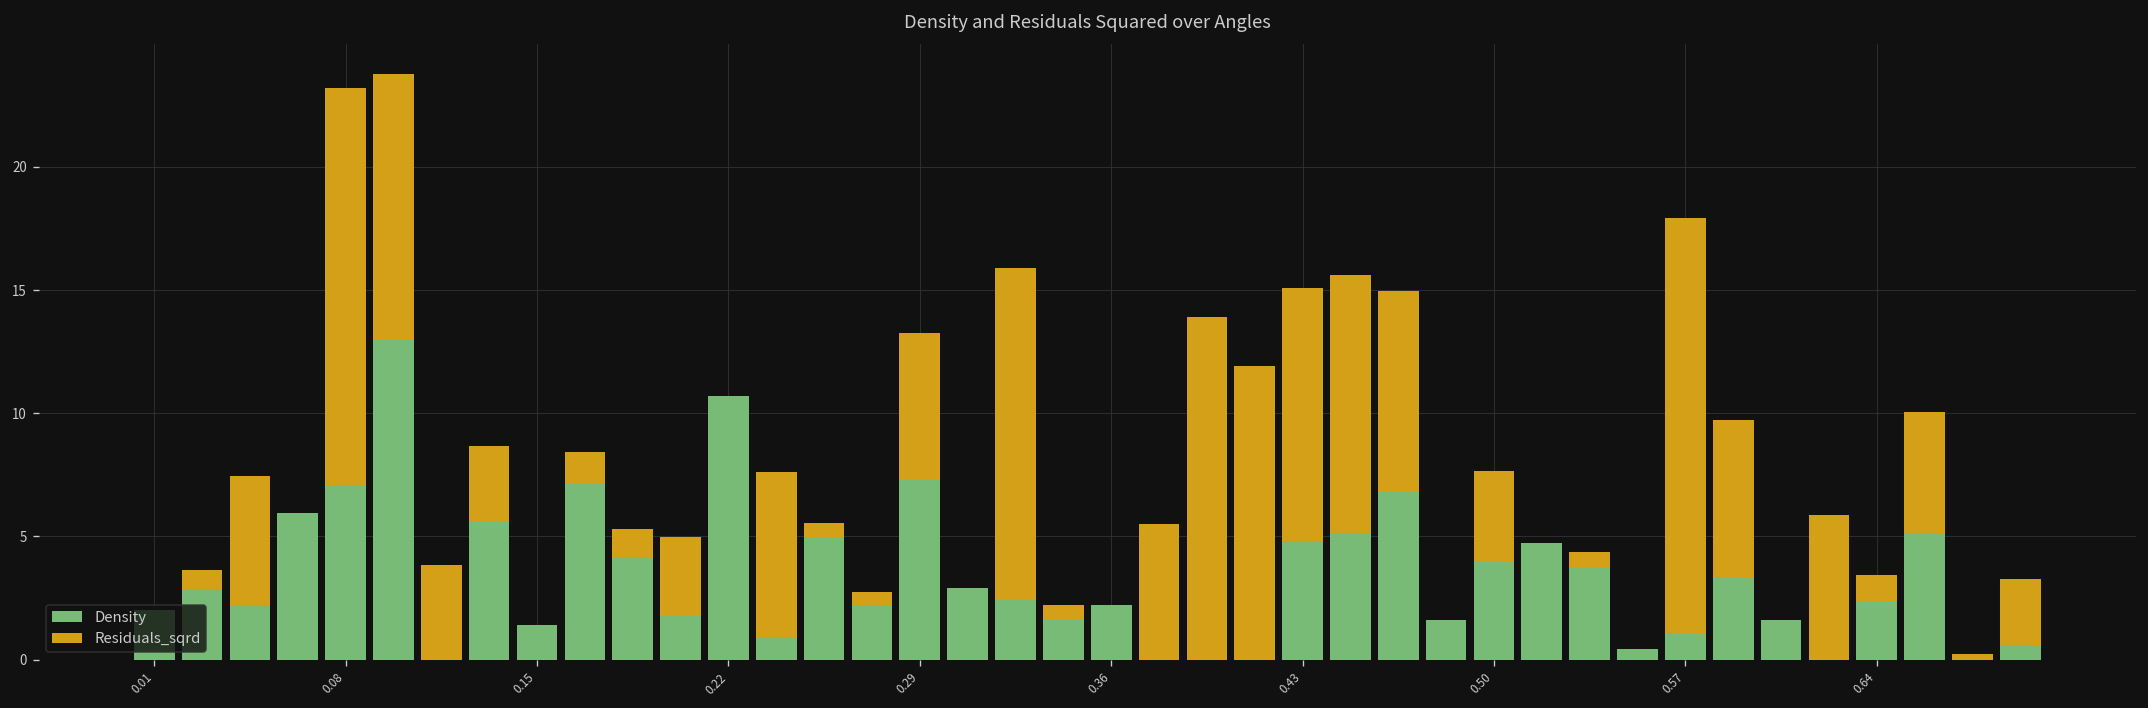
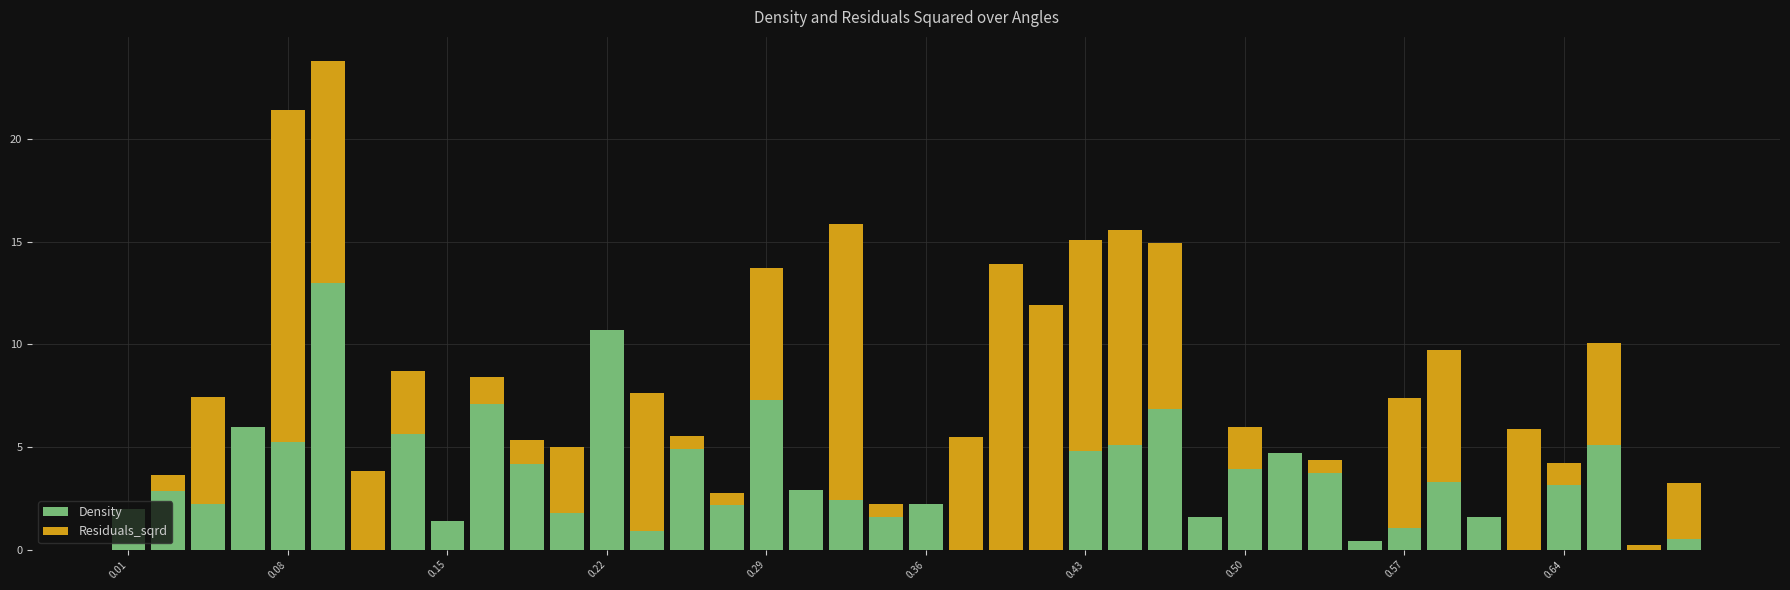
  {
    "Density": {
-     "0.08": 7.0,
+     "0.08": 5.3,
      "0.15": 1.4,
      "0.22": 10.7,
      "0.29": 7.3,
      "0.36": 2.2,
      "0.43": 4.8,
      "0.50": 3.9,
      "0.57": 1.0,
-     "0.64": 2.4
+     "0.64": 3.1
    },
    "Residuals_sqrd": {
      "0.08": 16.2,
      "0.15": 0.0,
      "0.22": 0.0,
-     "0.29": 6.0,
+     "0.29": 6.5,
      "0.36": 0.0,
      "0.43": 10.3,
-     "0.50": 3.7,
-     "0.57": 16.9,
+     "0.50": 2.0,
+     "0.57": 6.3,
      "0.64": 1.1
    }
  }
